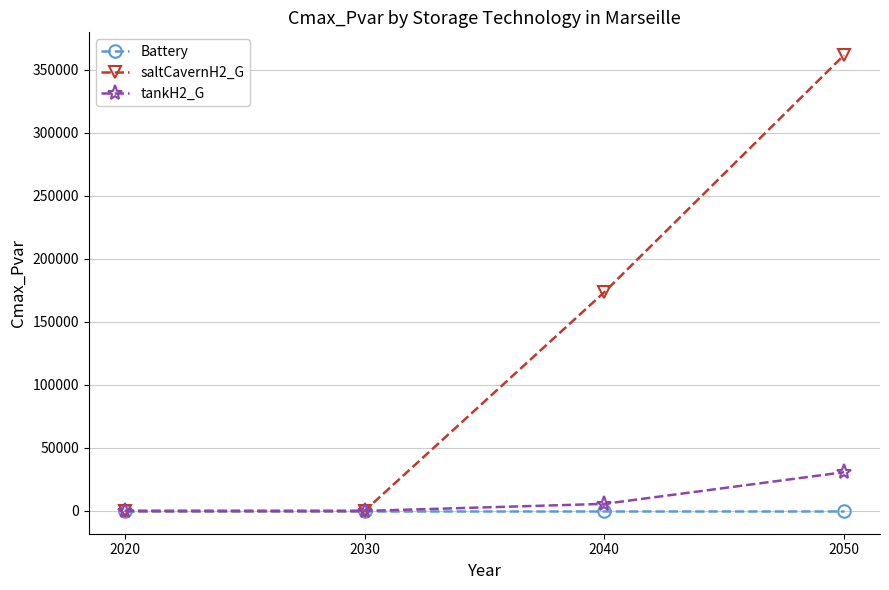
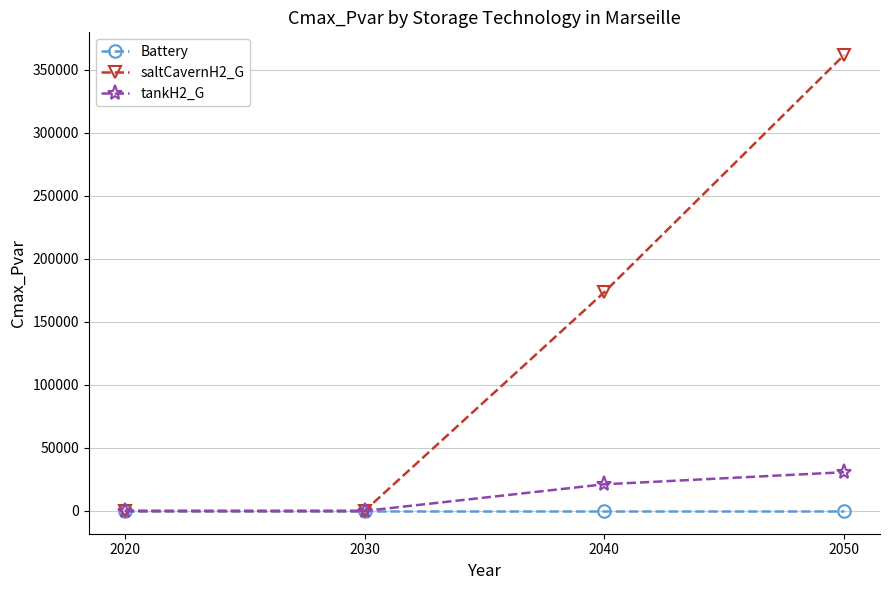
  {
    "Battery": {
      "2040": 0,
      "2050": 0
    },
    "saltCavernH2_G": {
      "2040": 173000,
      "2050": 361000
    },
    "tankH2_G": {
-     "2040": 6000,
+     "2040": 21000,
      "2050": 31000
    }
  }
